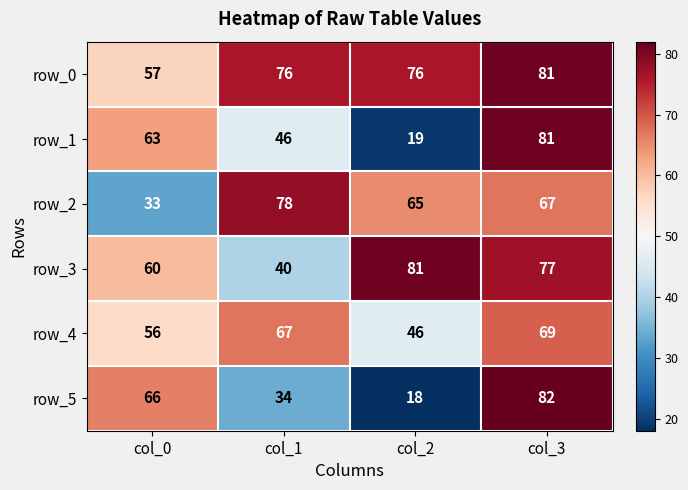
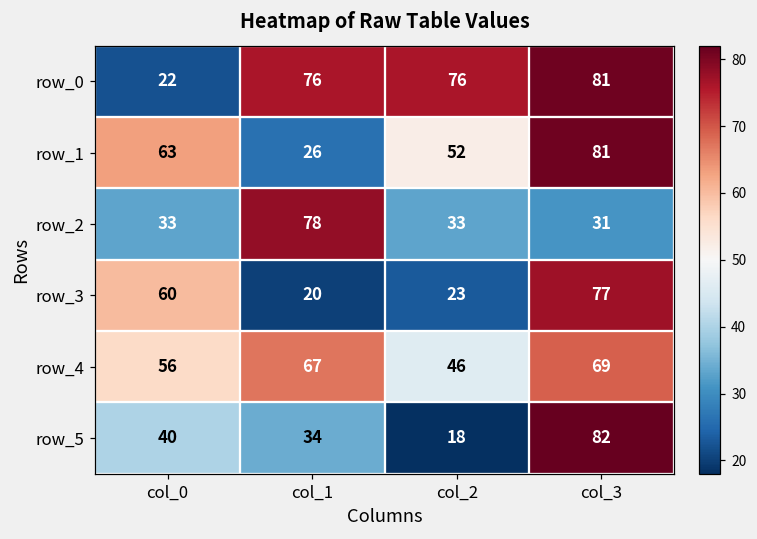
  {
    "row_0": {
-     "col_0": 57,
+     "col_0": 22,
      "col_1": 76,
      "col_2": 76,
      "col_3": 81
    },
    "row_1": {
      "col_0": 63,
-     "col_1": 46,
-     "col_2": 19,
+     "col_1": 26,
+     "col_2": 52,
      "col_3": 81
    },
    "row_2": {
      "col_0": 33,
      "col_1": 78,
-     "col_2": 65,
-     "col_3": 67
+     "col_2": 33,
+     "col_3": 31
    },
    "row_3": {
      "col_0": 60,
-     "col_1": 40,
-     "col_2": 81,
+     "col_1": 20,
+     "col_2": 23,
      "col_3": 77
    },
    "row_4": {
      "col_0": 56,
      "col_1": 67,
      "col_2": 46,
      "col_3": 69
    },
    "row_5": {
-     "col_0": 66,
+     "col_0": 40,
      "col_1": 34,
      "col_2": 18,
      "col_3": 82
    }
  }
